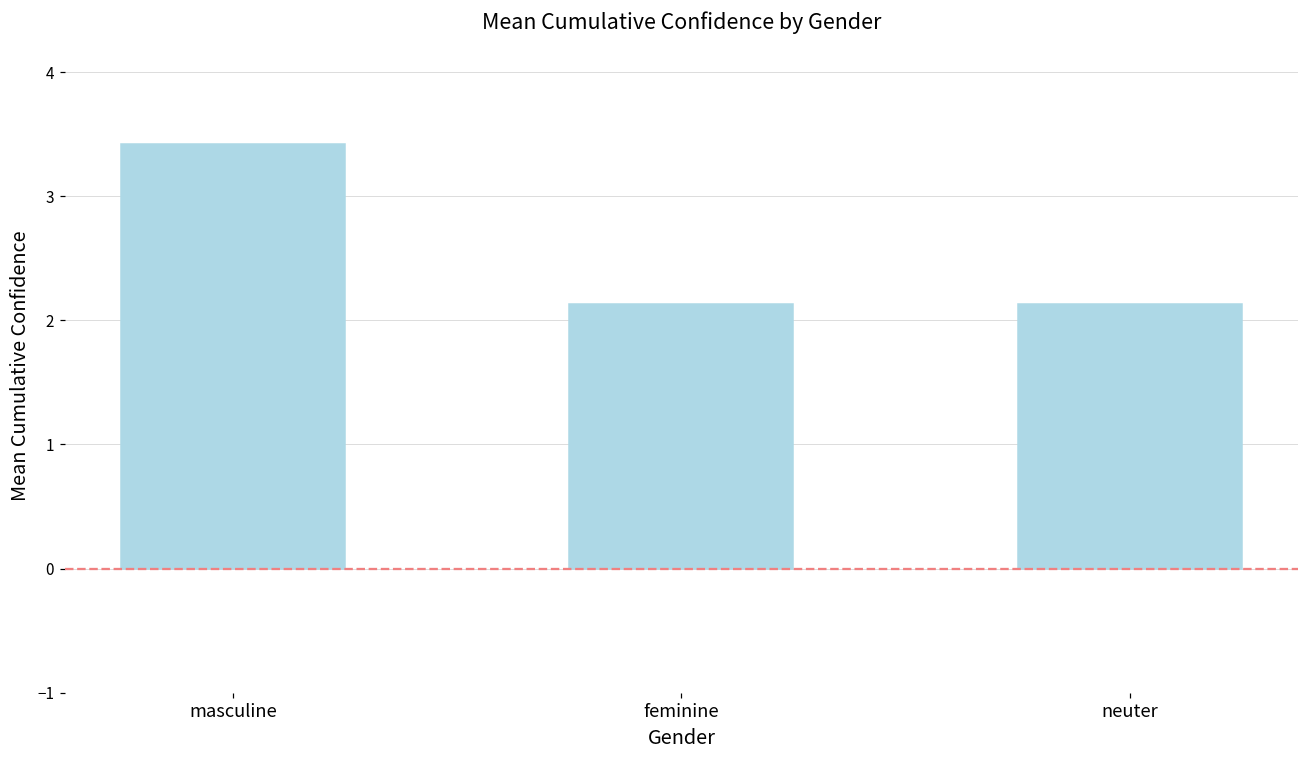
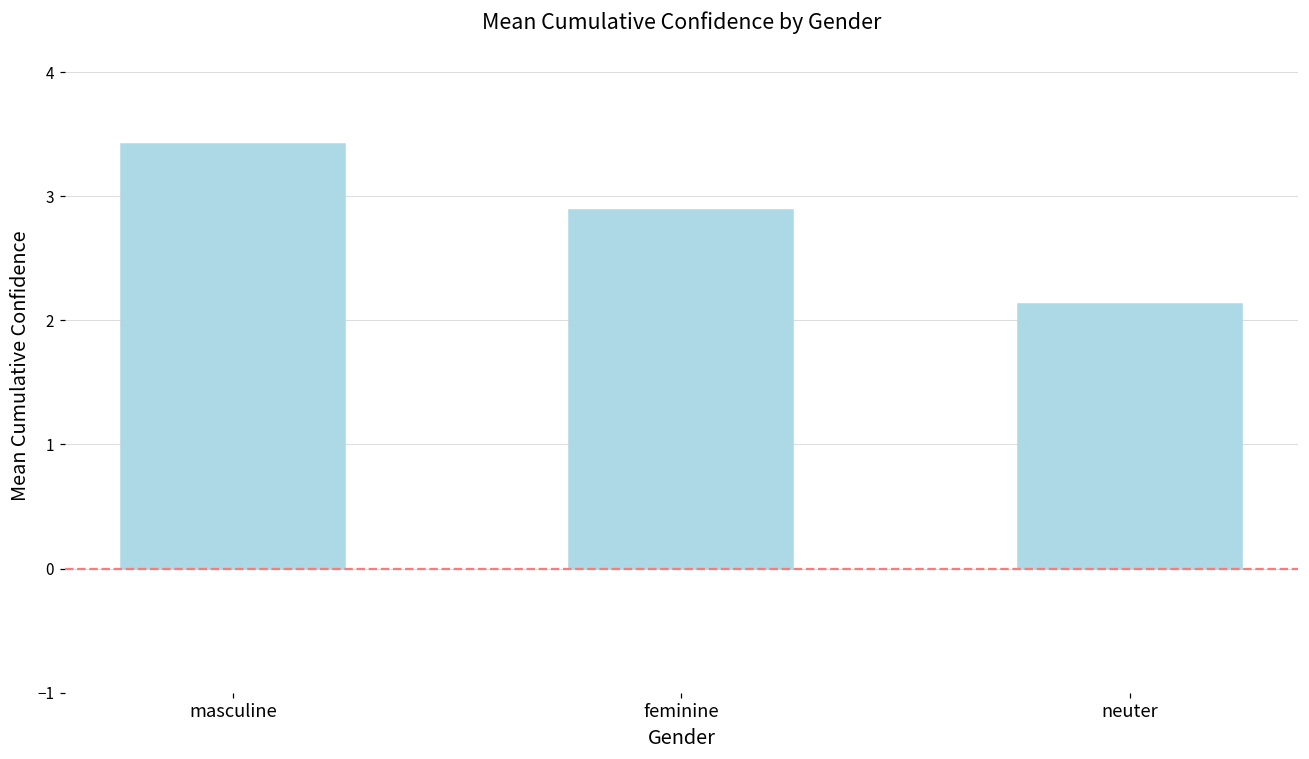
  {
    "masculine": 3.42,
-   "feminine": 2.13,
+   "feminine": 2.89,
    "neuter": 2.13
  }
